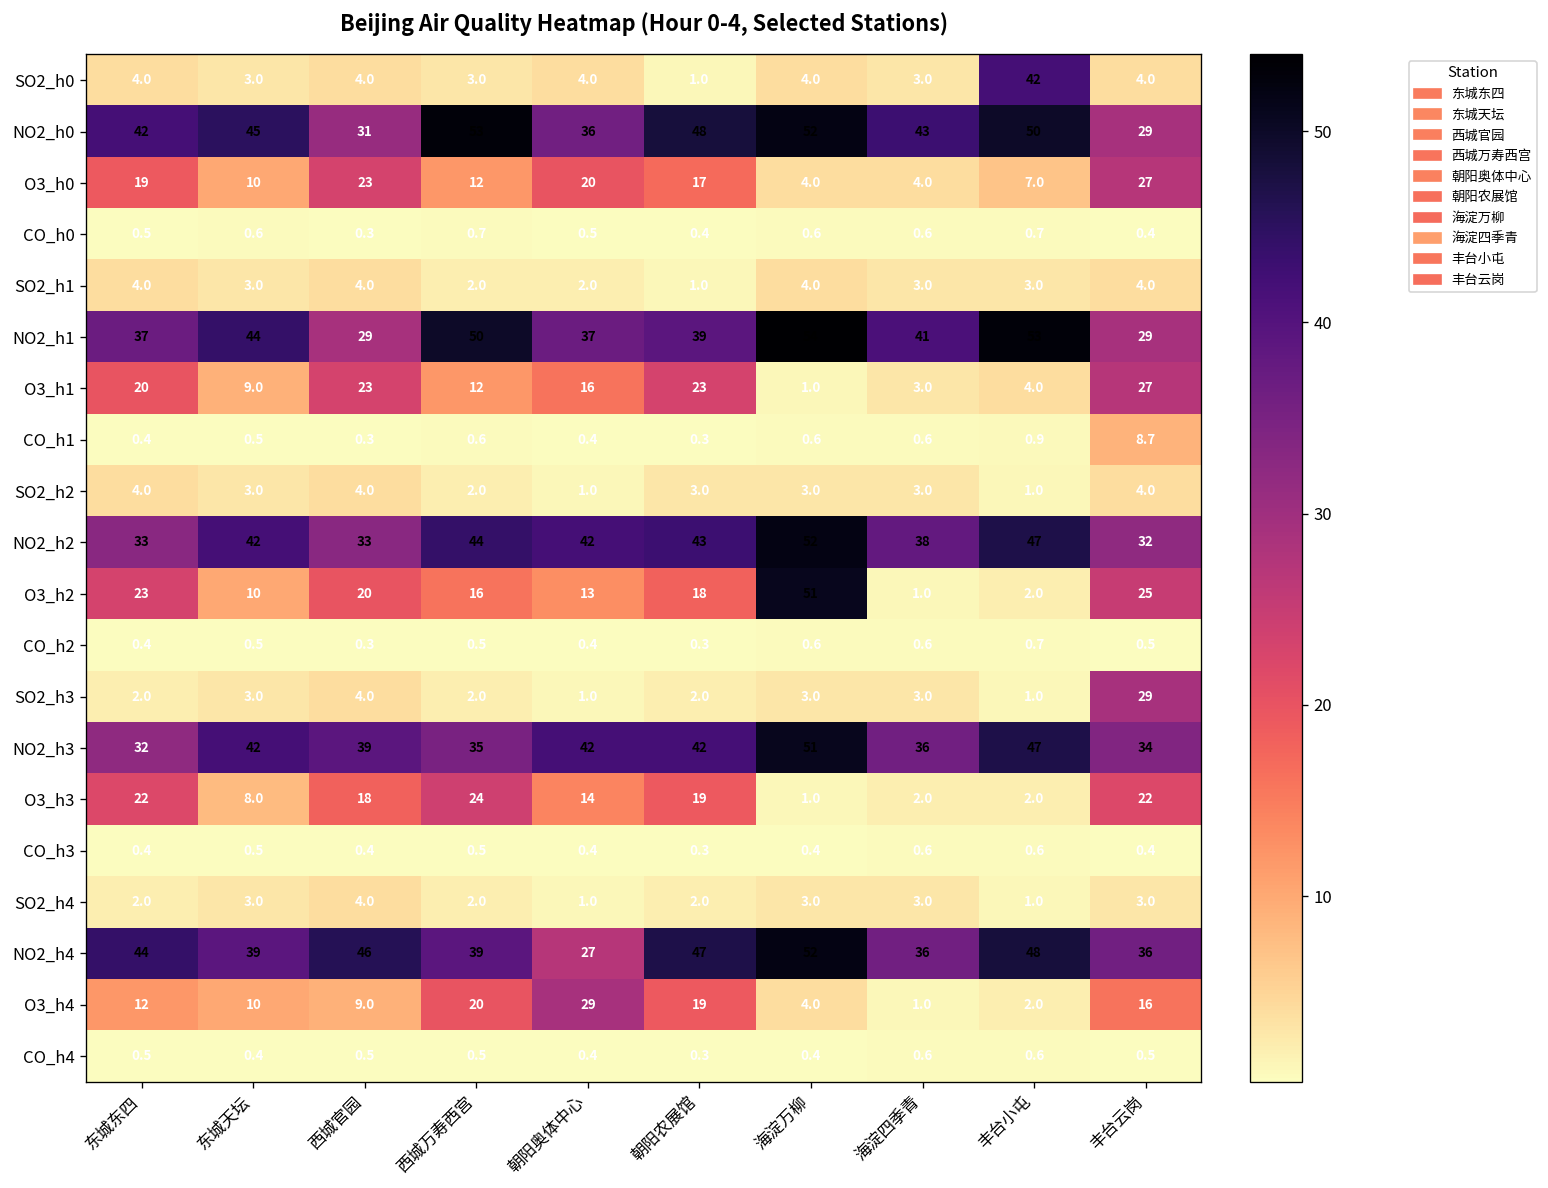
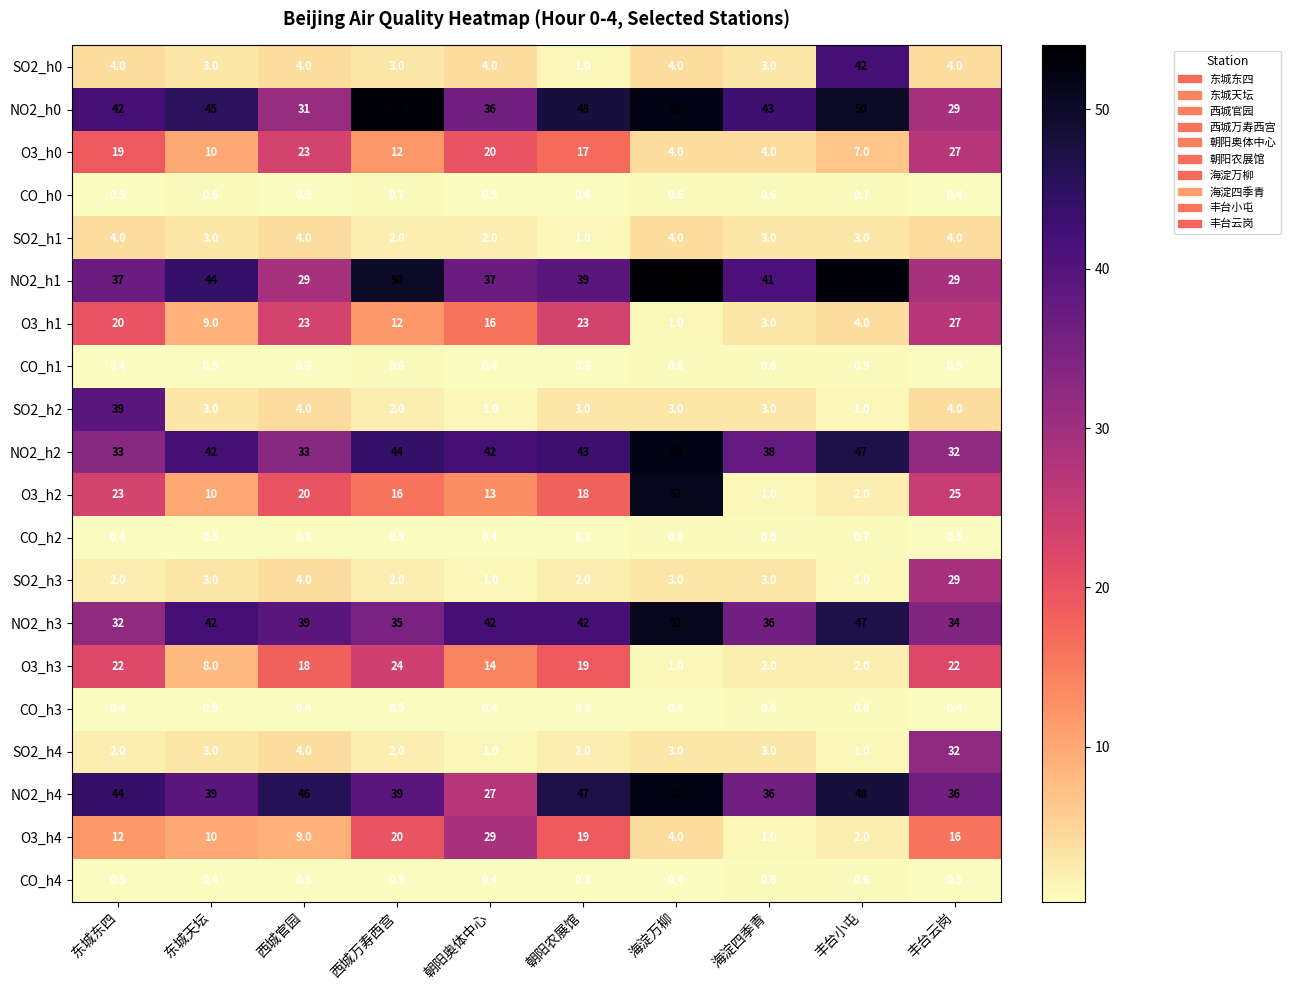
  {
    "SO2_h0": {
      "东城东四": 4.0,
      "东城天坛": 3.0,
      "西城官园": 4.0,
      "西城万寿西宫": 3.0,
      "朝阳奥体中心": 4.0,
      "朝阳农展馆": 1.0,
      "海淀万柳": 4.0,
      "海淀四季青": 3.0,
      "丰台小屯": 42,
      "丰台云岗": 4.0
    },
    "NO2_h0": {
      "东城东四": 42,
      "东城天坛": 45,
      "西城官园": 31,
      "朝阳奥体中心": 36,
      "朝阳农展馆": 48,
      "海淀四季青": 43,
      "丰台云岗": 29
    },
    "O3_h0": {
      "东城东四": 19,
      "东城天坛": 10,
      "西城官园": 23,
      "西城万寿西宫": 12,
      "朝阳奥体中心": 20,
      "朝阳农展馆": 17,
      "海淀万柳": 4.0,
      "海淀四季青": 4.0,
      "丰台小屯": 7.0,
      "丰台云岗": 27
    },
    "CO_h0": {
      "东城东四": 0.5,
      "东城天坛": 0.6,
      "西城官园": 0.3,
      "西城万寿西宫": 0.7,
      "朝阳奥体中心": 0.5,
      "朝阳农展馆": 0.4,
      "海淀万柳": 0.6,
      "海淀四季青": 0.6,
      "丰台小屯": 0.7,
      "丰台云岗": 0.4
    },
    "SO2_h1": {
      "东城东四": 4.0,
      "东城天坛": 3.0,
      "西城官园": 4.0,
      "西城万寿西宫": 2.0,
      "朝阳奥体中心": 2.0,
      "朝阳农展馆": 1.0,
      "海淀万柳": 4.0,
      "海淀四季青": 3.0,
      "丰台小屯": 3.0,
      "丰台云岗": 4.0
    },
    "NO2_h1": {
      "东城东四": 37,
      "东城天坛": 44,
      "西城官园": 29,
      "朝阳奥体中心": 37,
      "朝阳农展馆": 39,
      "海淀四季青": 41,
      "丰台云岗": 29
    },
    "O3_h1": {
      "东城东四": 20,
      "东城天坛": 9.0,
      "西城官园": 23,
      "西城万寿西宫": 12,
      "朝阳奥体中心": 16,
      "朝阳农展馆": 23,
      "海淀万柳": 1.0,
      "海淀四季青": 3.0,
      "丰台小屯": 4.0,
      "丰台云岗": 27
    },
    "CO_h1": {
      "东城东四": 0.4,
      "东城天坛": 0.5,
      "西城官园": 0.3,
      "西城万寿西宫": 0.6,
      "朝阳奥体中心": 0.4,
      "朝阳农展馆": 0.3,
      "海淀万柳": 0.6,
      "海淀四季青": 0.6,
      "丰台小屯": 0.9,
-     "丰台云岗": 8.7
+     "丰台云岗": 0.5
    },
    "SO2_h2": {
-     "东城东四": 4.0,
+     "东城东四": 39,
      "东城天坛": 3.0,
      "西城官园": 4.0,
      "西城万寿西宫": 2.0,
      "朝阳奥体中心": 1.0,
      "朝阳农展馆": 3.0,
      "海淀万柳": 3.0,
      "海淀四季青": 3.0,
      "丰台小屯": 1.0,
      "丰台云岗": 4.0
    },
    "NO2_h2": {
      "东城东四": 33,
      "东城天坛": 42,
      "西城官园": 33,
      "西城万寿西宫": 44,
      "朝阳奥体中心": 42,
      "朝阳农展馆": 43,
      "海淀四季青": 38,
      "丰台小屯": 47,
      "丰台云岗": 32
    },
    "O3_h2": {
      "东城东四": 23,
      "东城天坛": 10,
      "西城官园": 20,
      "西城万寿西宫": 16,
      "朝阳奥体中心": 13,
      "朝阳农展馆": 18,
      "海淀四季青": 1.0,
      "丰台小屯": 2.0,
      "丰台云岗": 25
    },
    "CO_h2": {
      "东城东四": 0.4,
      "东城天坛": 0.5,
      "西城官园": 0.3,
      "西城万寿西宫": 0.5,
      "朝阳奥体中心": 0.4,
      "朝阳农展馆": 0.3,
      "海淀万柳": 0.6,
      "海淀四季青": 0.6,
      "丰台小屯": 0.7,
      "丰台云岗": 0.5
    },
    "SO2_h3": {
      "东城东四": 2.0,
      "东城天坛": 3.0,
      "西城官园": 4.0,
      "西城万寿西宫": 2.0,
      "朝阳奥体中心": 1.0,
      "朝阳农展馆": 2.0,
      "海淀万柳": 3.0,
      "海淀四季青": 3.0,
      "丰台小屯": 1.0,
      "丰台云岗": 29
    },
    "NO2_h3": {
      "东城东四": 32,
      "东城天坛": 42,
      "西城官园": 39,
      "西城万寿西宫": 35,
      "朝阳奥体中心": 42,
      "朝阳农展馆": 42,
      "海淀四季青": 36,
      "丰台小屯": 47,
      "丰台云岗": 34
    },
    "O3_h3": {
      "东城东四": 22,
      "东城天坛": 8.0,
      "西城官园": 18,
      "西城万寿西宫": 24,
      "朝阳奥体中心": 14,
      "朝阳农展馆": 19,
      "海淀万柳": 1.0,
      "海淀四季青": 2.0,
      "丰台小屯": 2.0,
      "丰台云岗": 22
    },
    "CO_h3": {
      "东城东四": 0.4,
      "东城天坛": 0.5,
      "西城官园": 0.4,
      "西城万寿西宫": 0.5,
      "朝阳奥体中心": 0.4,
      "朝阳农展馆": 0.3,
      "海淀万柳": 0.4,
      "海淀四季青": 0.6,
      "丰台小屯": 0.6,
      "丰台云岗": 0.4
    },
    "SO2_h4": {
      "东城东四": 2.0,
      "东城天坛": 3.0,
      "西城官园": 4.0,
      "西城万寿西宫": 2.0,
      "朝阳奥体中心": 1.0,
      "朝阳农展馆": 2.0,
      "海淀万柳": 3.0,
      "海淀四季青": 3.0,
      "丰台小屯": 1.0,
-     "丰台云岗": 3.0
+     "丰台云岗": 32
    },
    "NO2_h4": {
      "东城东四": 44,
      "东城天坛": 39,
      "西城官园": 46,
      "西城万寿西宫": 39,
      "朝阳奥体中心": 27,
      "朝阳农展馆": 47,
      "海淀四季青": 36,
      "丰台小屯": 48,
      "丰台云岗": 36
    },
    "O3_h4": {
      "东城东四": 12,
      "东城天坛": 10,
      "西城官园": 9.0,
      "西城万寿西宫": 20,
      "朝阳奥体中心": 29,
      "朝阳农展馆": 19,
      "海淀万柳": 4.0,
      "海淀四季青": 1.0,
      "丰台小屯": 2.0,
      "丰台云岗": 16
    },
    "CO_h4": {
      "东城东四": 0.5,
      "东城天坛": 0.4,
      "西城官园": 0.5,
      "西城万寿西宫": 0.5,
      "朝阳奥体中心": 0.4,
      "朝阳农展馆": 0.3,
      "海淀万柳": 0.4,
      "海淀四季青": 0.6,
      "丰台小屯": 0.6,
      "丰台云岗": 0.5
    }
  }
